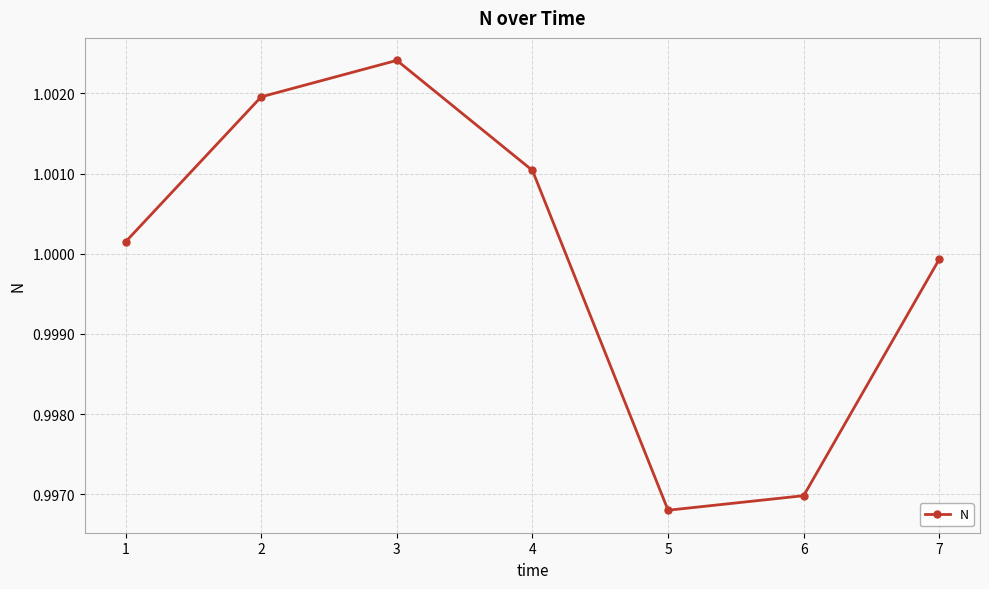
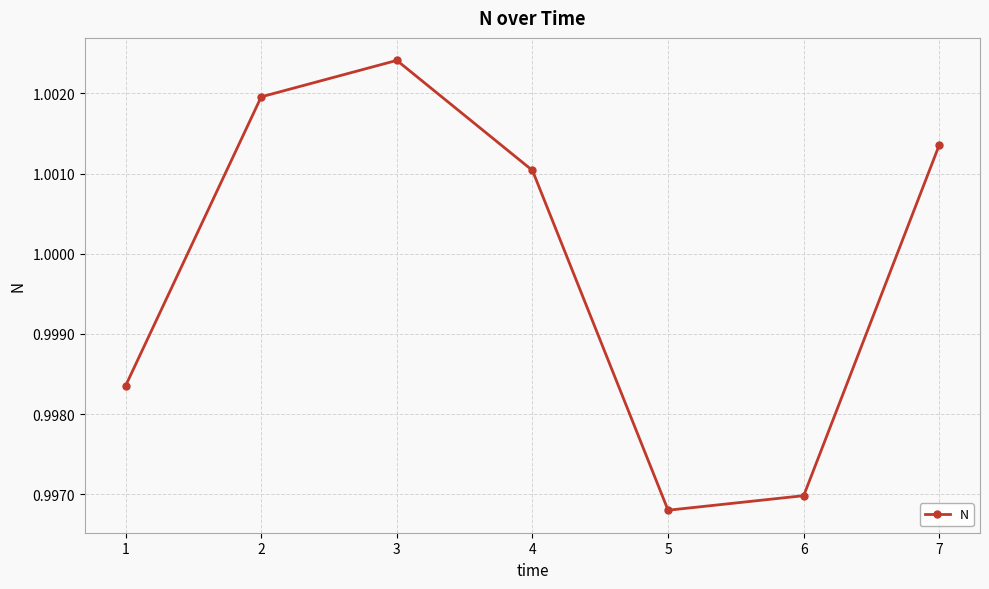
  {
-   "1": 1.0001,
+   "1": 0.9984,
    "2": 1.0020,
    "3": 1.0024,
    "4": 1.0010,
    "5": 0.9968,
    "6": 0.9970,
-   "7": 0.9999
+   "7": 1.0014
  }
